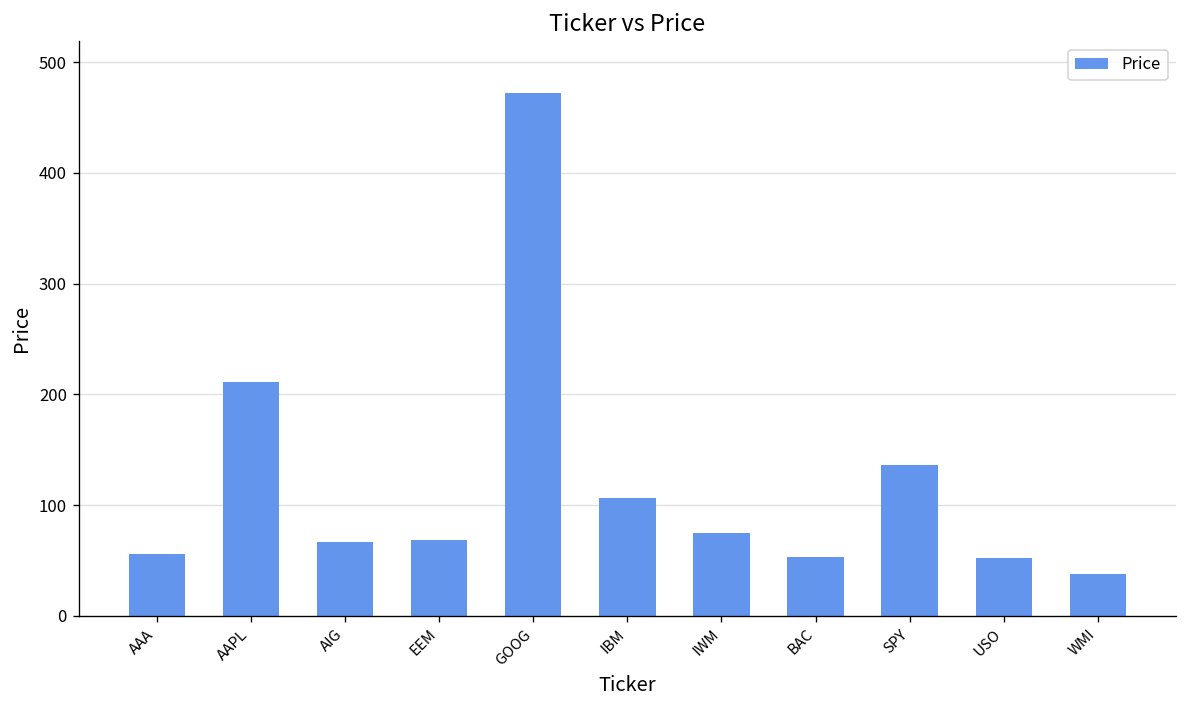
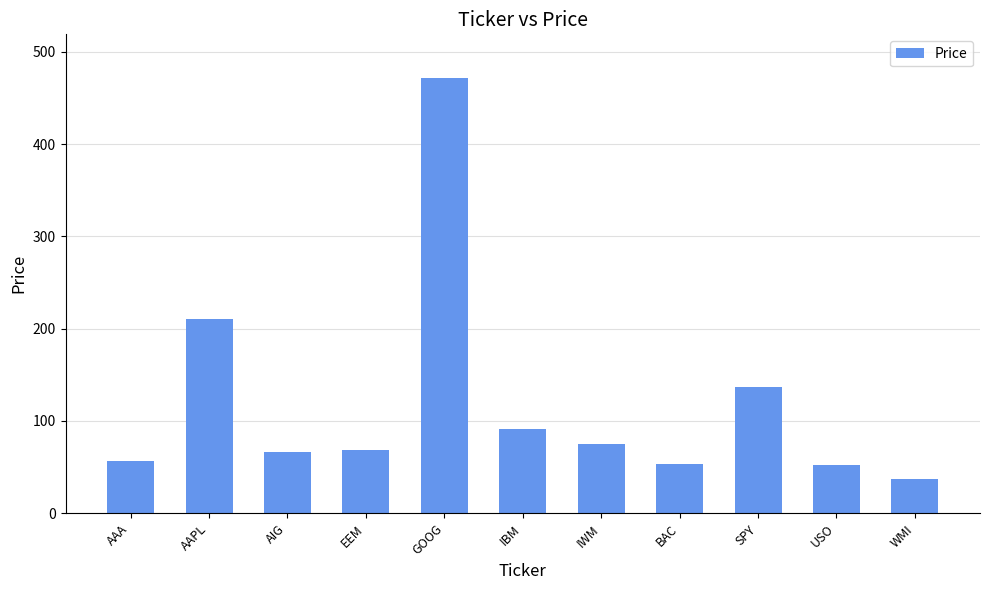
  {
    "AAA": 60,
    "AAPL": 210,
    "AIG": 70,
    "EEM": 70,
    "GOOG": 470,
-   "IBM": 110,
+   "IBM": 90,
    "IWM": 70,
    "BAC": 50,
    "SPY": 140,
    "USO": 50,
    "WMI": 40
  }
